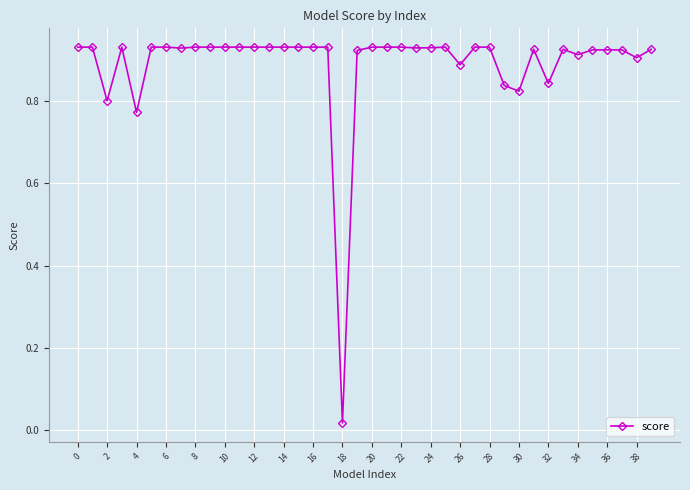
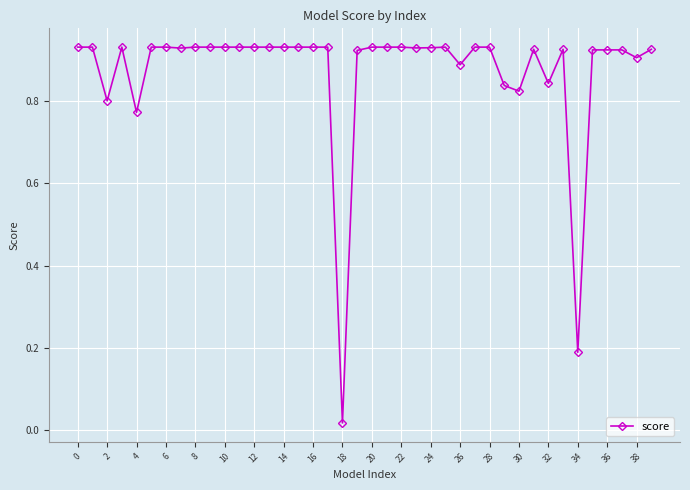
  {
    "0": 0.93,
    "2": 0.80,
    "4": 0.77,
    "6": 0.93,
    "8": 0.93,
    "10": 0.93,
    "12": 0.93,
    "14": 0.93,
    "16": 0.93,
    "18": 0.02,
    "20": 0.93,
    "22": 0.93,
    "24": 0.93,
    "26": 0.89,
    "28": 0.93,
    "30": 0.82,
    "32": 0.84,
-   "34": 0.91,
+   "34": 0.19,
    "36": 0.92,
    "38": 0.90
  }
